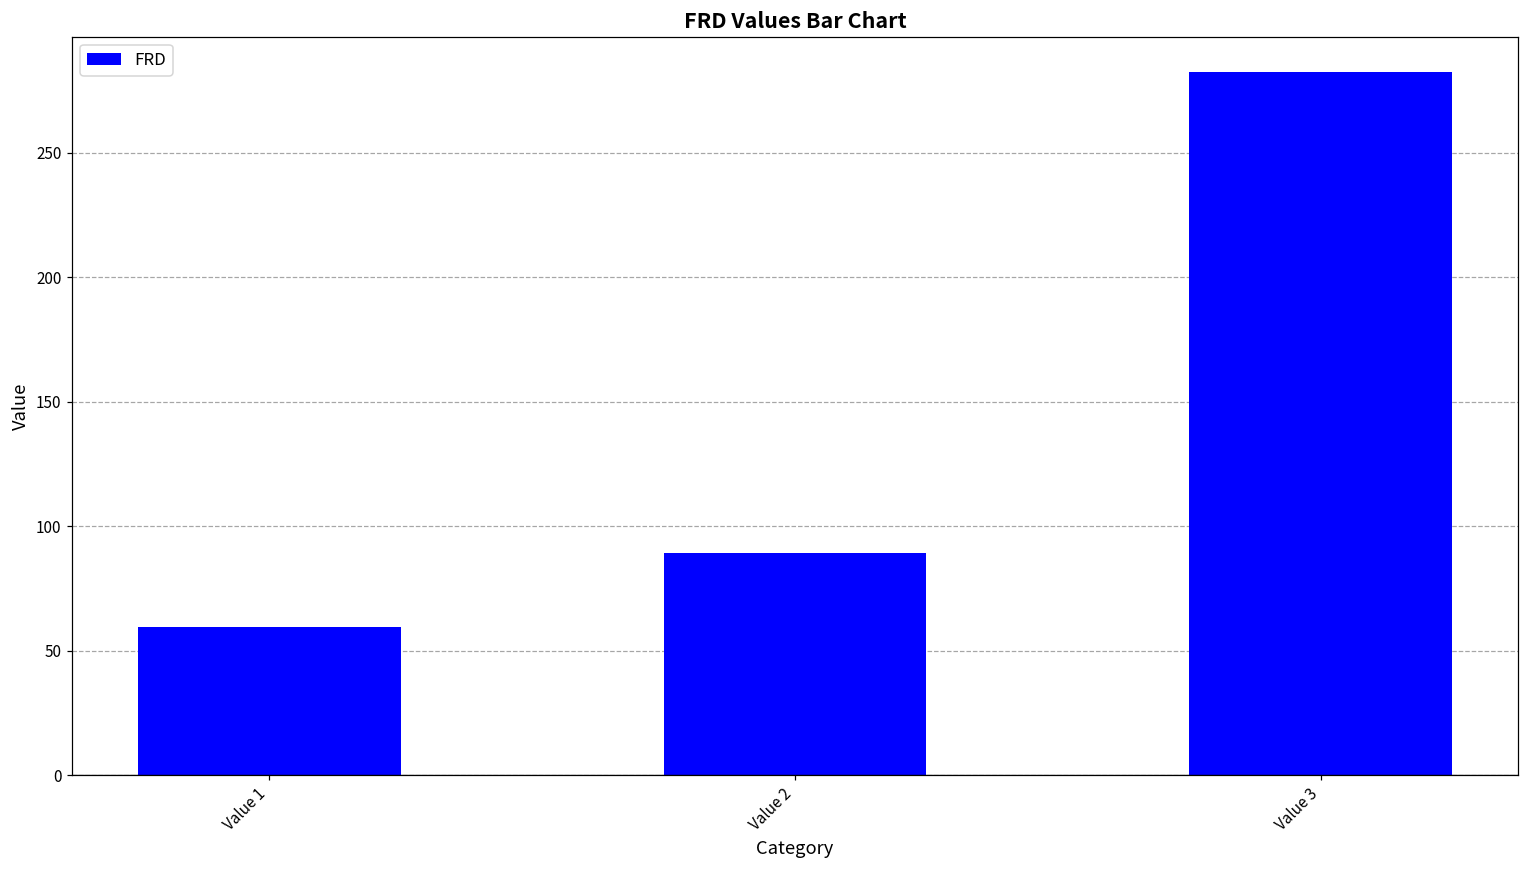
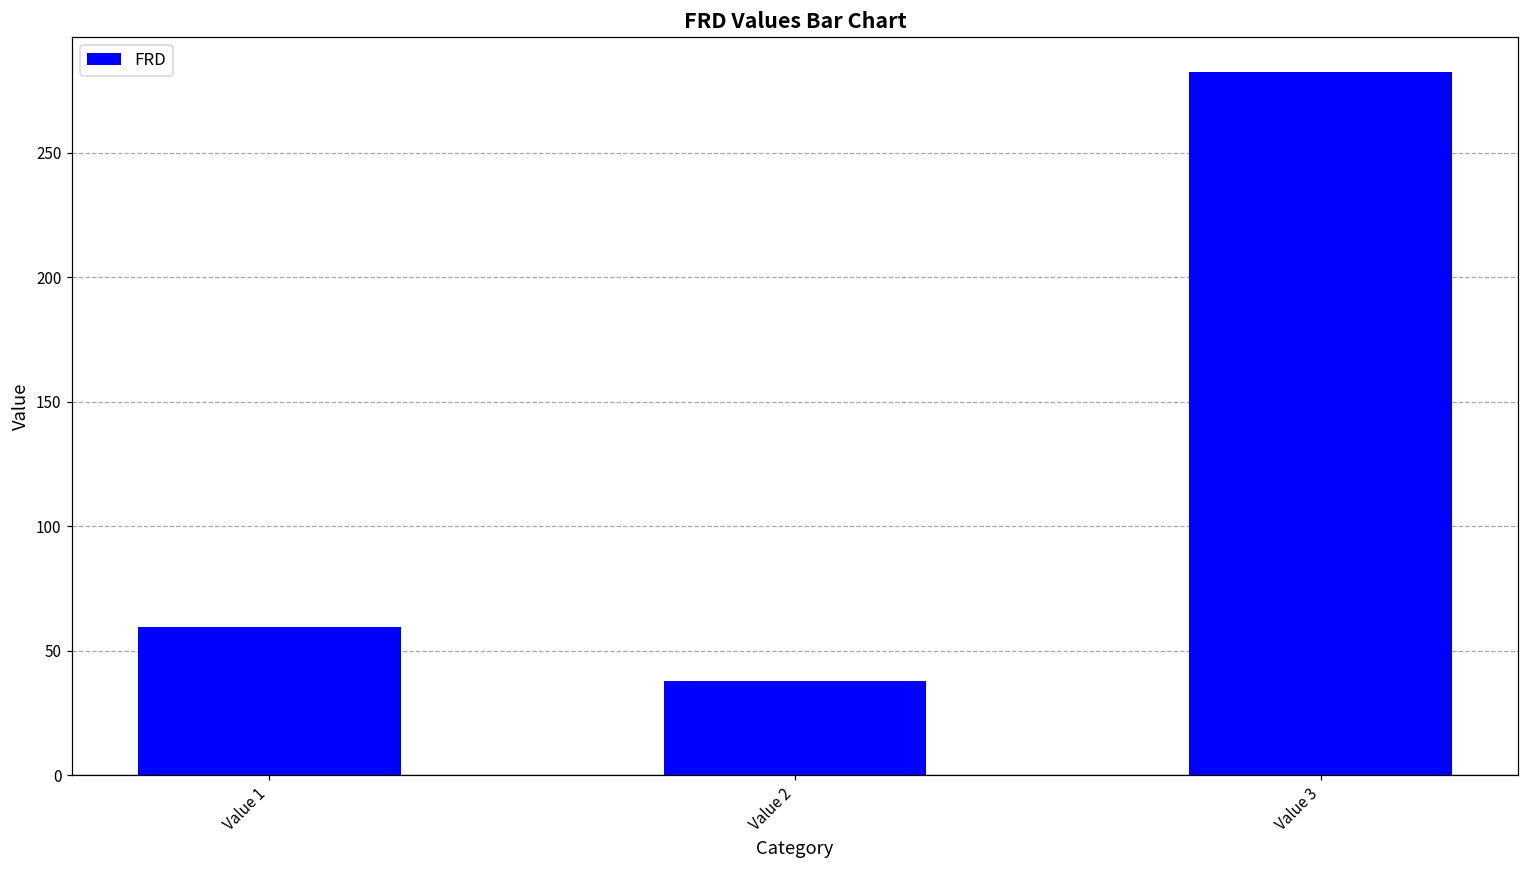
  {
    "Value 1": 60,
-   "Value 2": 89,
+   "Value 2": 38,
    "Value 3": 283
  }
